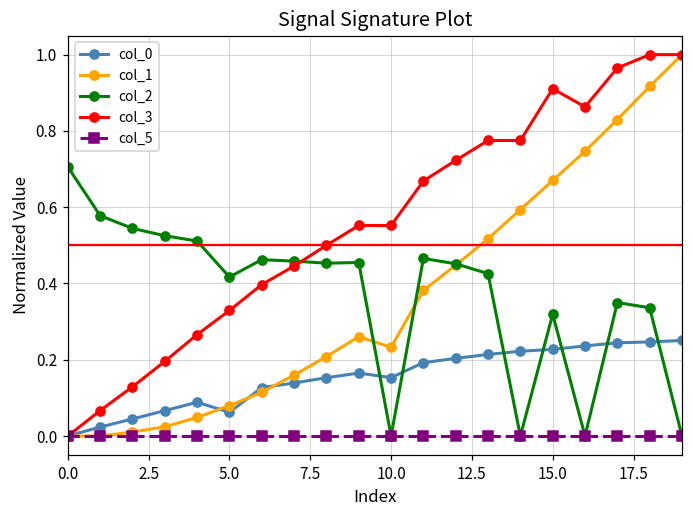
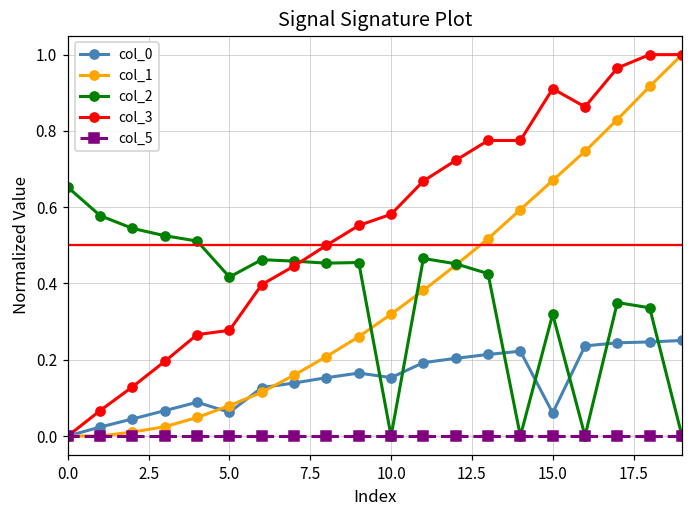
  {
    "col_0": {
      "5.0": 0.06,
      "10.0": 0.15,
-     "15.0": 0.23
+     "15.0": 0.06
    },
    "col_1": {
      "5.0": 0.08,
-     "10.0": 0.23,
+     "10.0": 0.32,
      "15.0": 0.67
    },
    "col_2": {
-     "0.0": 0.71,
+     "0.0": 0.65,
      "5.0": 0.42,
      "15.0": 0.32
    },
    "col_3": {
-     "5.0": 0.33,
-     "10.0": 0.55,
+     "5.0": 0.28,
+     "10.0": 0.58,
      "15.0": 0.91
    },
    "col_5": {
      "5.0": 0.00,
      "15.0": 0.00
    }
  }
